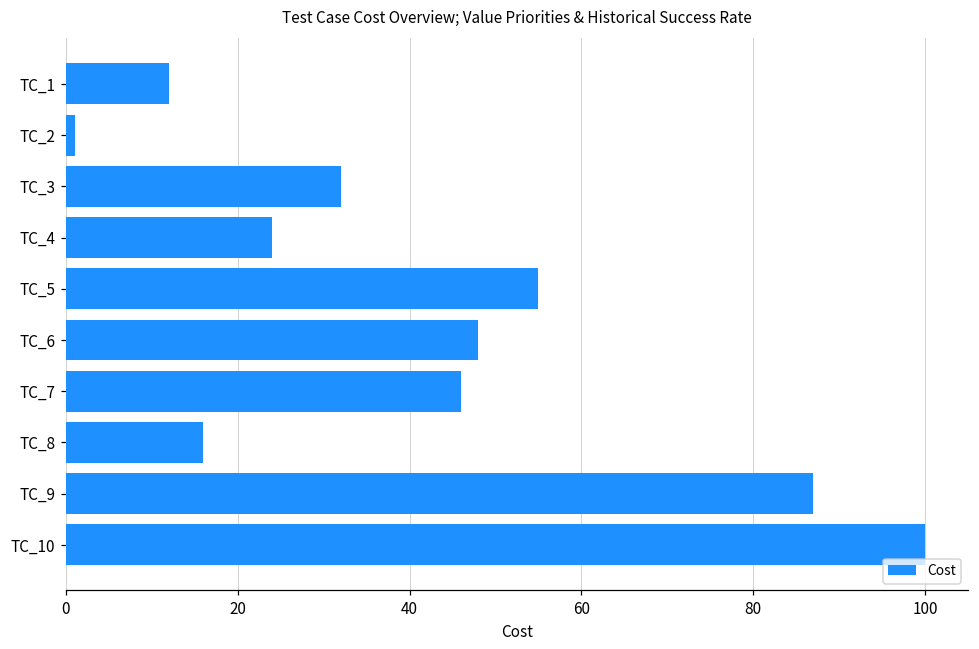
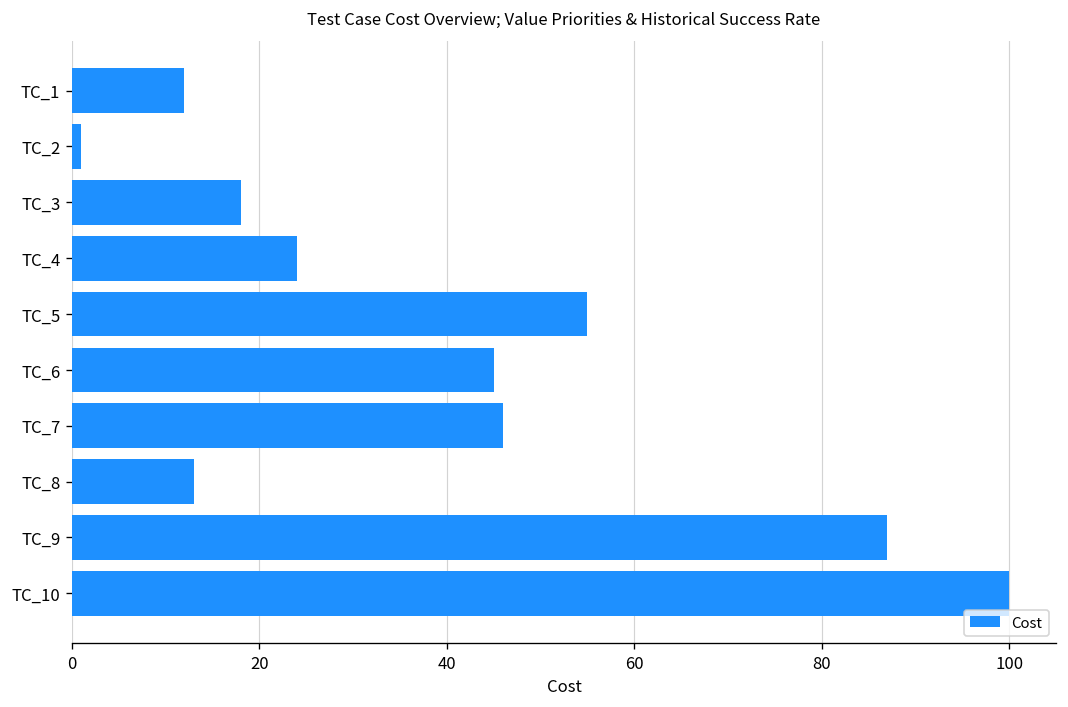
  {
    "TC_1": 12,
    "TC_2": 1,
-   "TC_3": 32,
+   "TC_3": 18,
    "TC_4": 24,
    "TC_5": 55,
-   "TC_6": 48,
+   "TC_6": 45,
    "TC_7": 46,
-   "TC_8": 16,
+   "TC_8": 13,
    "TC_9": 87,
    "TC_10": 100
  }
